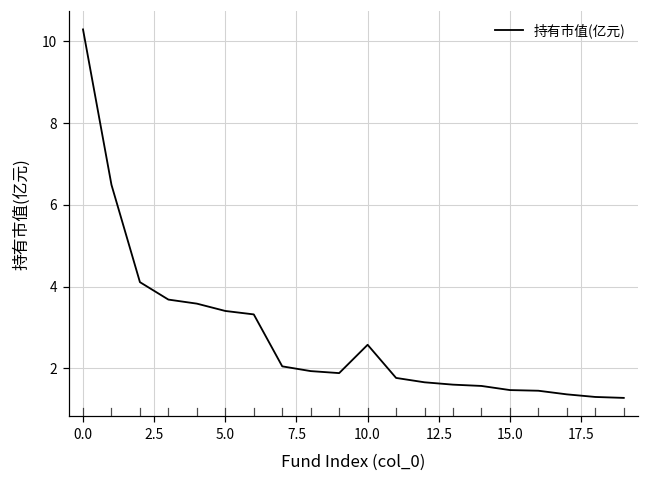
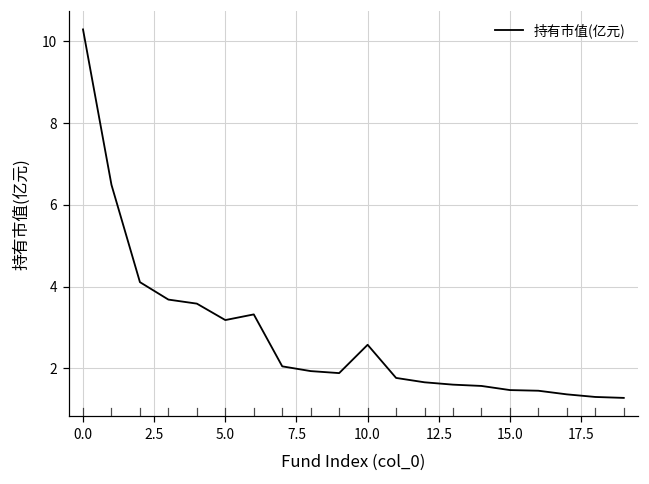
  {
    "0.0": 10.3,
-   "5.0": 3.4,
+   "5.0": 3.2,
    "10.0": 2.6,
    "15.0": 1.5
  }
